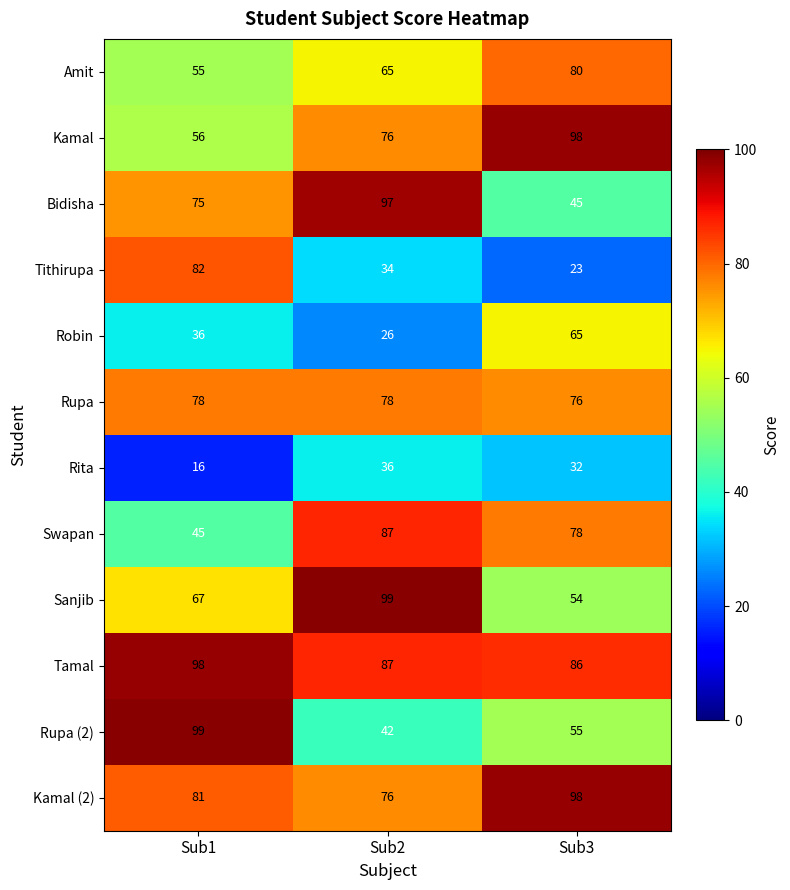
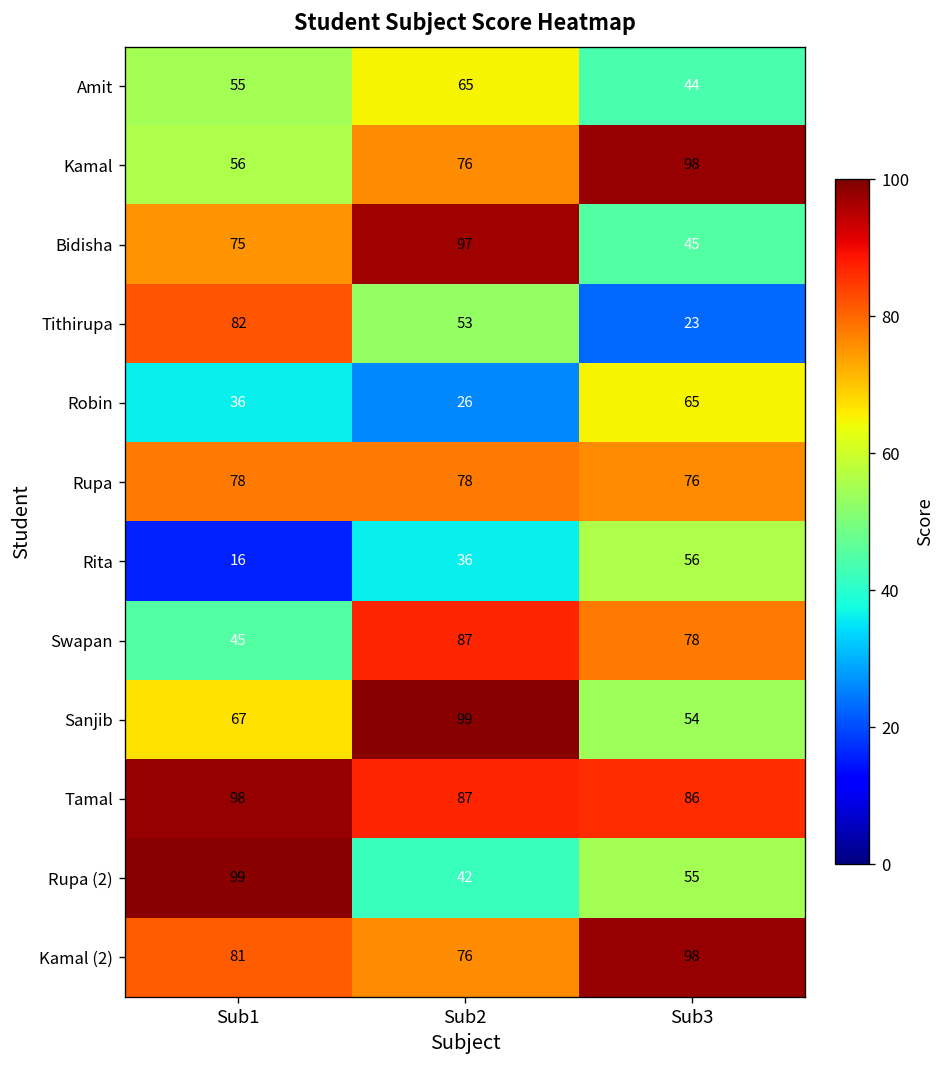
  {
    "Amit": {
      "Sub1": 55,
      "Sub2": 65,
-     "Sub3": 80
+     "Sub3": 44
    },
    "Kamal": {
      "Sub1": 56,
      "Sub2": 76,
      "Sub3": 98
    },
    "Bidisha": {
      "Sub1": 75,
      "Sub2": 97,
      "Sub3": 45
    },
    "Tithirupa": {
      "Sub1": 82,
-     "Sub2": 34,
+     "Sub2": 53,
      "Sub3": 23
    },
    "Robin": {
      "Sub1": 36,
      "Sub2": 26,
      "Sub3": 65
    },
    "Rupa": {
      "Sub1": 78,
      "Sub2": 78,
      "Sub3": 76
    },
    "Rita": {
      "Sub1": 16,
      "Sub2": 36,
-     "Sub3": 32
+     "Sub3": 56
    },
    "Swapan": {
      "Sub1": 45,
      "Sub2": 87,
      "Sub3": 78
    },
    "Sanjib": {
      "Sub1": 67,
      "Sub2": 99,
      "Sub3": 54
    },
    "Tamal": {
      "Sub1": 98,
      "Sub2": 87,
      "Sub3": 86
    },
    "Rupa (2)": {
      "Sub1": 99,
      "Sub2": 42,
      "Sub3": 55
    },
    "Kamal (2)": {
      "Sub1": 81,
      "Sub2": 76,
      "Sub3": 98
    }
  }
